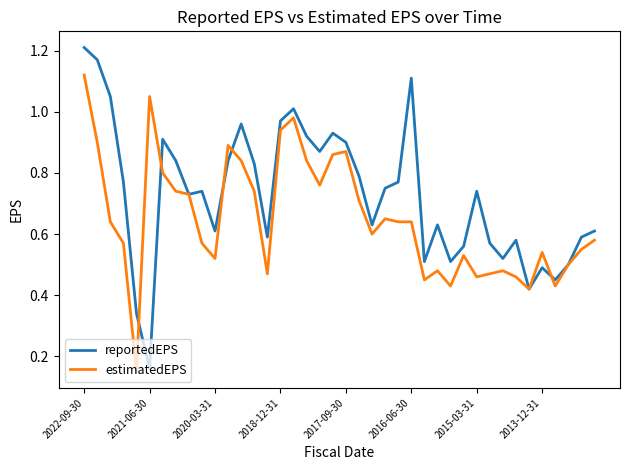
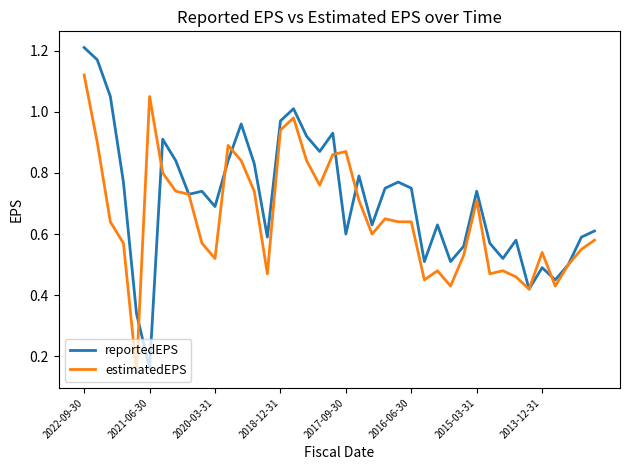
  {
    "reportedEPS": {
      "2022-09-30": 1.21,
-     "2020-03-31": 0.61,
+     "2020-03-31": 0.69,
      "2018-12-31": 0.97,
-     "2017-09-30": 0.9,
-     "2016-06-30": 1.11,
+     "2017-09-30": 0.6,
+     "2016-06-30": 0.75,
      "2015-03-31": 0.74,
      "2013-12-31": 0.49
    },
    "estimatedEPS": {
      "2022-09-30": 1.12,
      "2021-06-30": 1.05,
      "2020-03-31": 0.52,
      "2018-12-31": 0.94,
      "2017-09-30": 0.87,
      "2016-06-30": 0.64,
-     "2015-03-31": 0.46,
+     "2015-03-31": 0.71,
      "2013-12-31": 0.54
    }
  }
